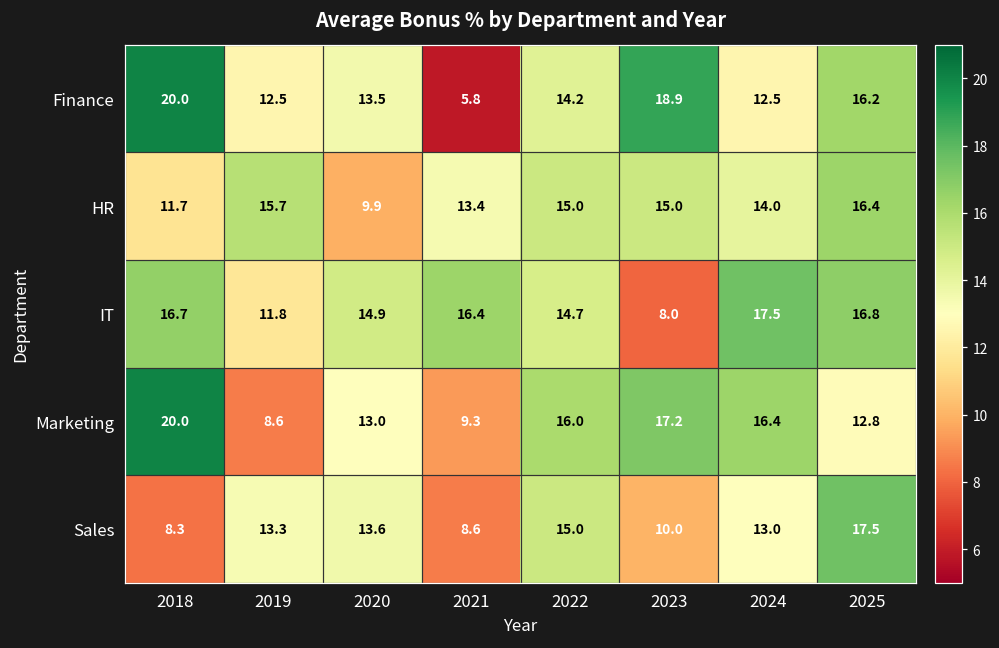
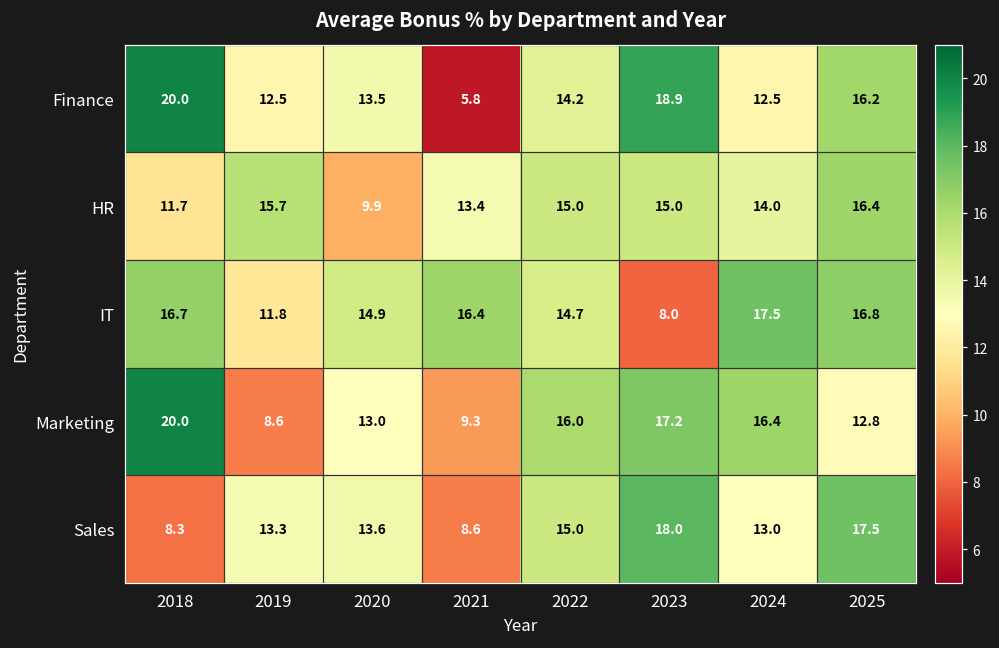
  {
    "Finance": {
      "2018": 20.0,
      "2019": 12.5,
      "2020": 13.5,
      "2021": 5.8,
      "2022": 14.2,
      "2023": 18.9,
      "2024": 12.5,
      "2025": 16.2
    },
    "HR": {
      "2018": 11.7,
      "2019": 15.7,
      "2020": 9.9,
      "2021": 13.4,
      "2022": 15.0,
      "2023": 15.0,
      "2024": 14.0,
      "2025": 16.4
    },
    "IT": {
      "2018": 16.7,
      "2019": 11.8,
      "2020": 14.9,
      "2021": 16.4,
      "2022": 14.7,
      "2023": 8.0,
      "2024": 17.5,
      "2025": 16.8
    },
    "Marketing": {
      "2018": 20.0,
      "2019": 8.6,
      "2020": 13.0,
      "2021": 9.3,
      "2022": 16.0,
      "2023": 17.2,
      "2024": 16.4,
      "2025": 12.8
    },
    "Sales": {
      "2018": 8.3,
      "2019": 13.3,
      "2020": 13.6,
      "2021": 8.6,
      "2022": 15.0,
-     "2023": 10.0,
+     "2023": 18.0,
      "2024": 13.0,
      "2025": 17.5
    }
  }
